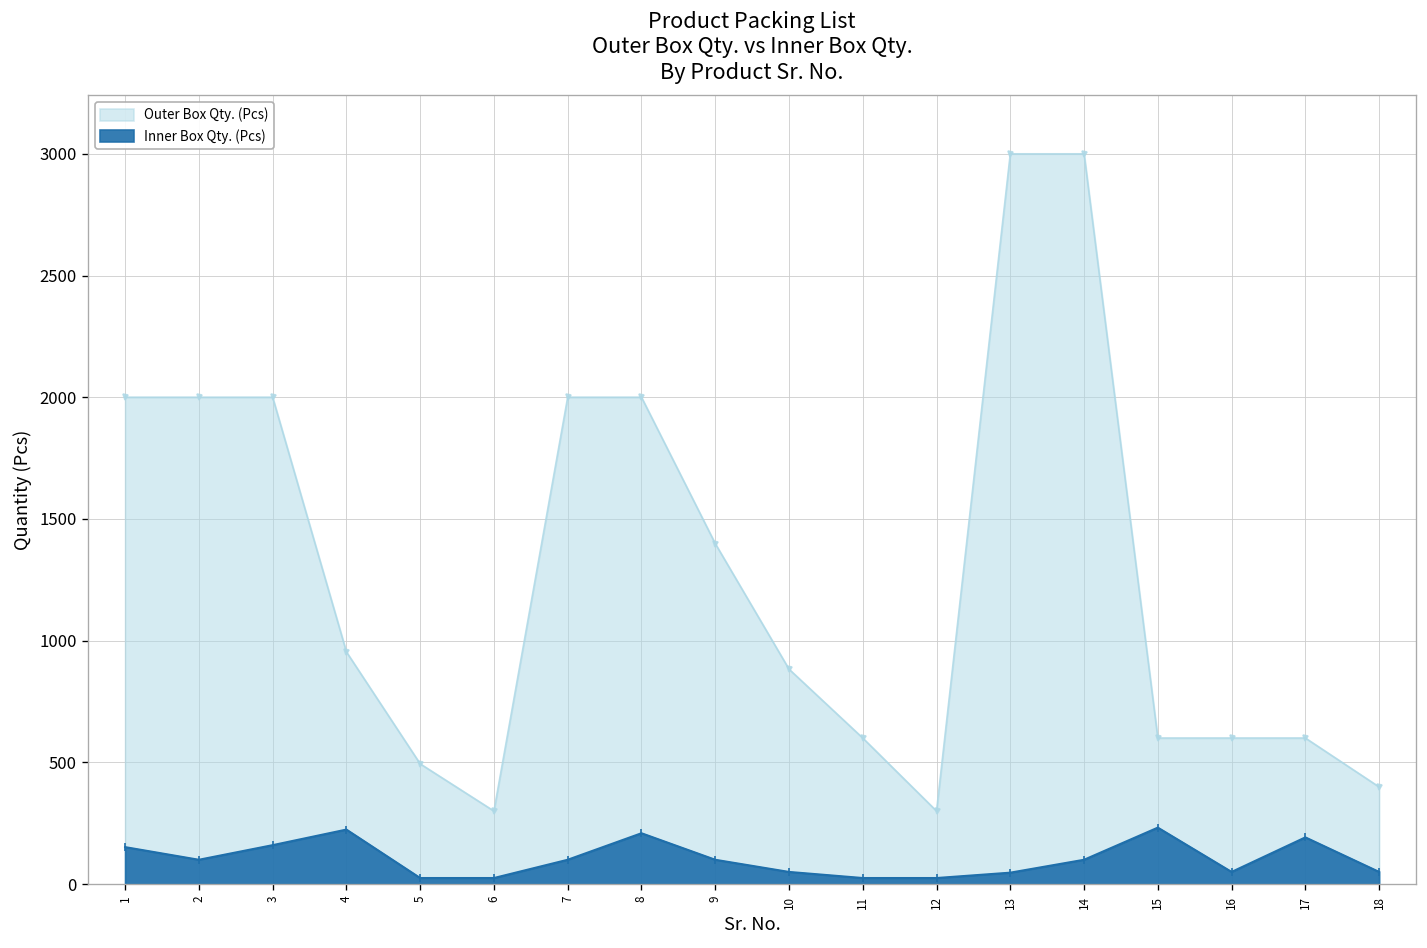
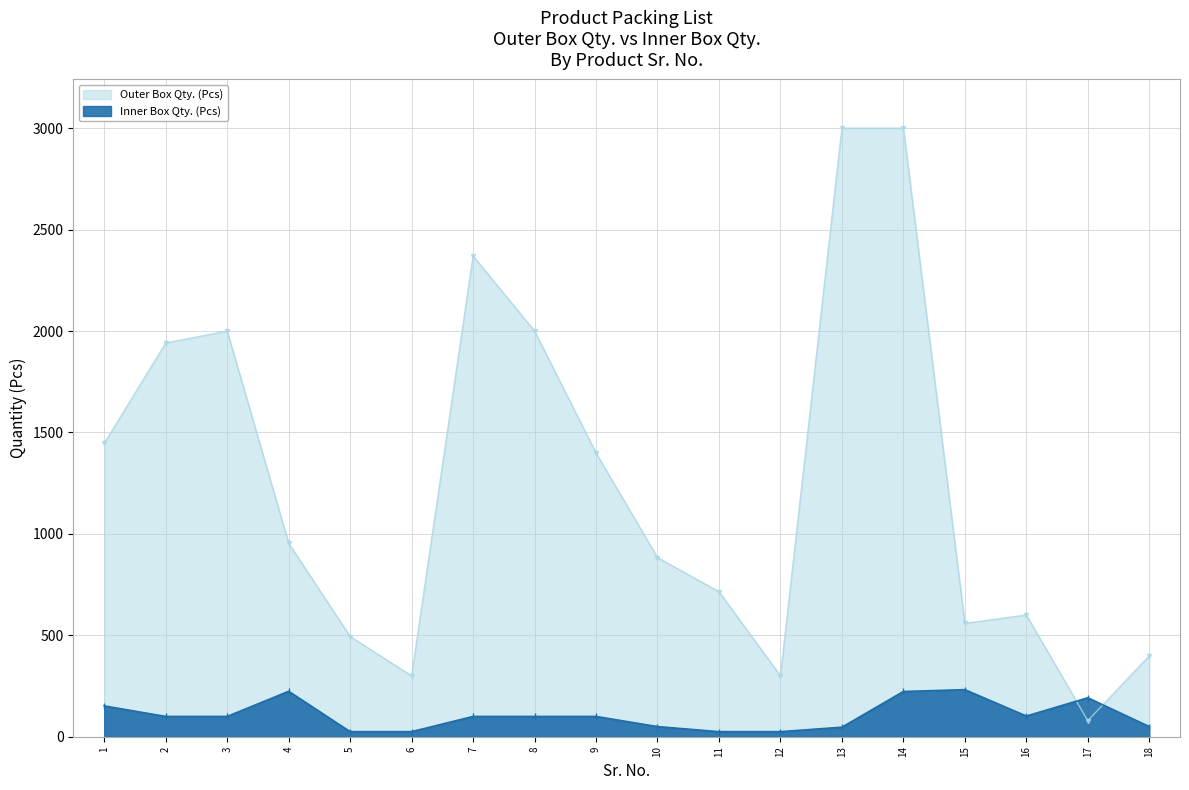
  {
    "Outer Box Qty. (Pcs)": {
-     "1": 2000,
-     "2": 2000,
+     "1": 1450,
+     "2": 1940,
      "3": 2000,
      "4": 950,
      "5": 490,
      "6": 300,
-     "7": 2000,
+     "7": 2370,
      "8": 2000,
      "9": 1400,
      "10": 880,
-     "11": 600,
+     "11": 720,
      "12": 300,
      "13": 3000,
      "14": 3000,
-     "15": 600,
+     "15": 560,
      "16": 600,
-     "17": 600,
+     "17": 80,
      "18": 400
    },
    "Inner Box Qty. (Pcs)": {
      "1": 150,
      "2": 100,
-     "3": 160,
+     "3": 100,
      "4": 220,
      "5": 30,
      "6": 30,
      "7": 100,
-     "8": 210,
+     "8": 100,
      "9": 100,
      "10": 50,
      "11": 30,
      "12": 30,
      "13": 50,
-     "14": 100,
+     "14": 220,
      "15": 230,
-     "16": 50,
+     "16": 100,
      "17": 190,
      "18": 50
    }
  }
